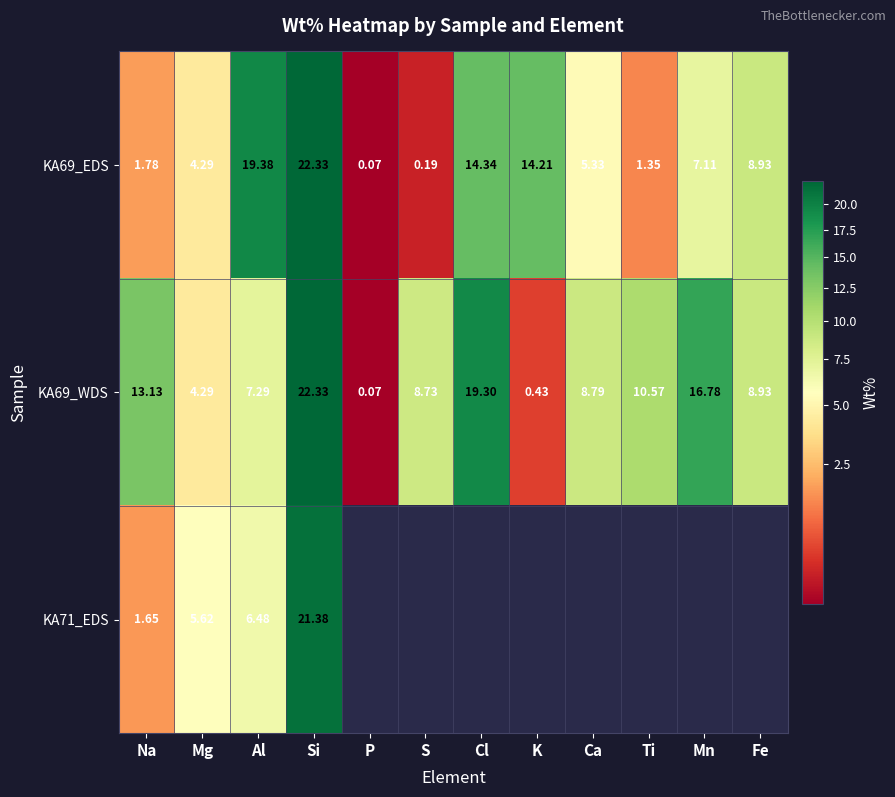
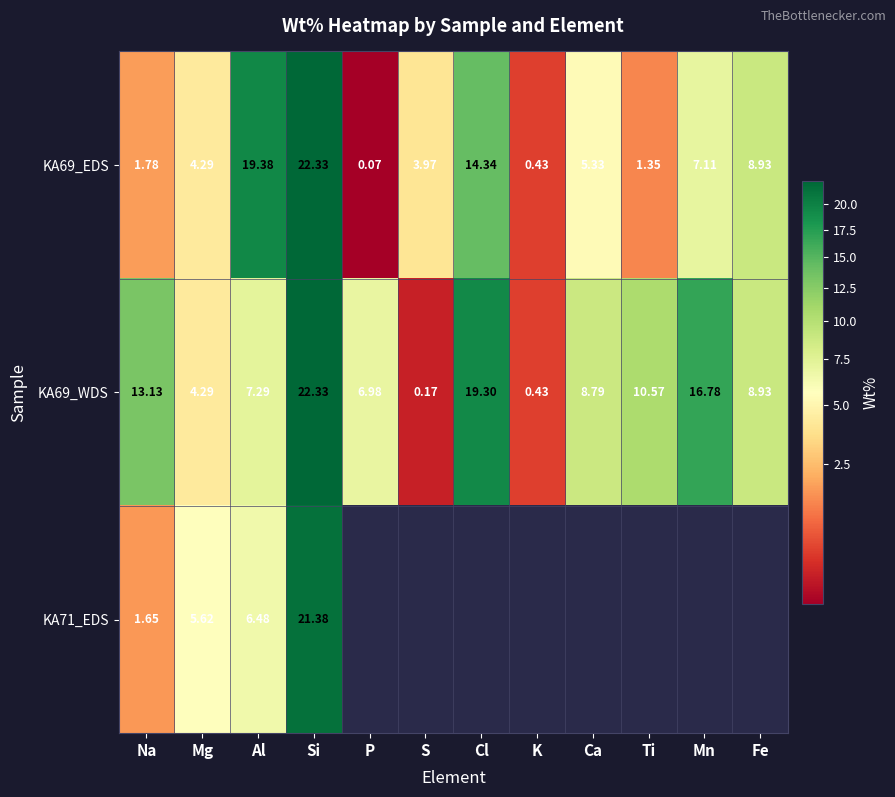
  {
    "KA69_EDS": {
      "Na": 1.78,
      "Mg": 4.29,
      "Al": 19.38,
      "Si": 22.33,
      "P": 0.07,
-     "S": 0.19,
+     "S": 3.97,
      "Cl": 14.34,
-     "K": 14.21,
+     "K": 0.43,
      "Ca": 5.33,
      "Ti": 1.35,
      "Mn": 7.11,
      "Fe": 8.93
    },
    "KA69_WDS": {
      "Na": 13.13,
      "Mg": 4.29,
      "Al": 7.29,
      "Si": 22.33,
-     "P": 0.07,
-     "S": 8.73,
+     "P": 6.98,
+     "S": 0.17,
      "Cl": 19.30,
      "K": 0.43,
      "Ca": 8.79,
      "Ti": 10.57,
      "Mn": 16.78,
      "Fe": 8.93
    },
    "KA71_EDS": {
      "Na": 1.65,
      "Mg": 5.62,
      "Al": 6.48,
      "Si": 21.38
    }
  }
